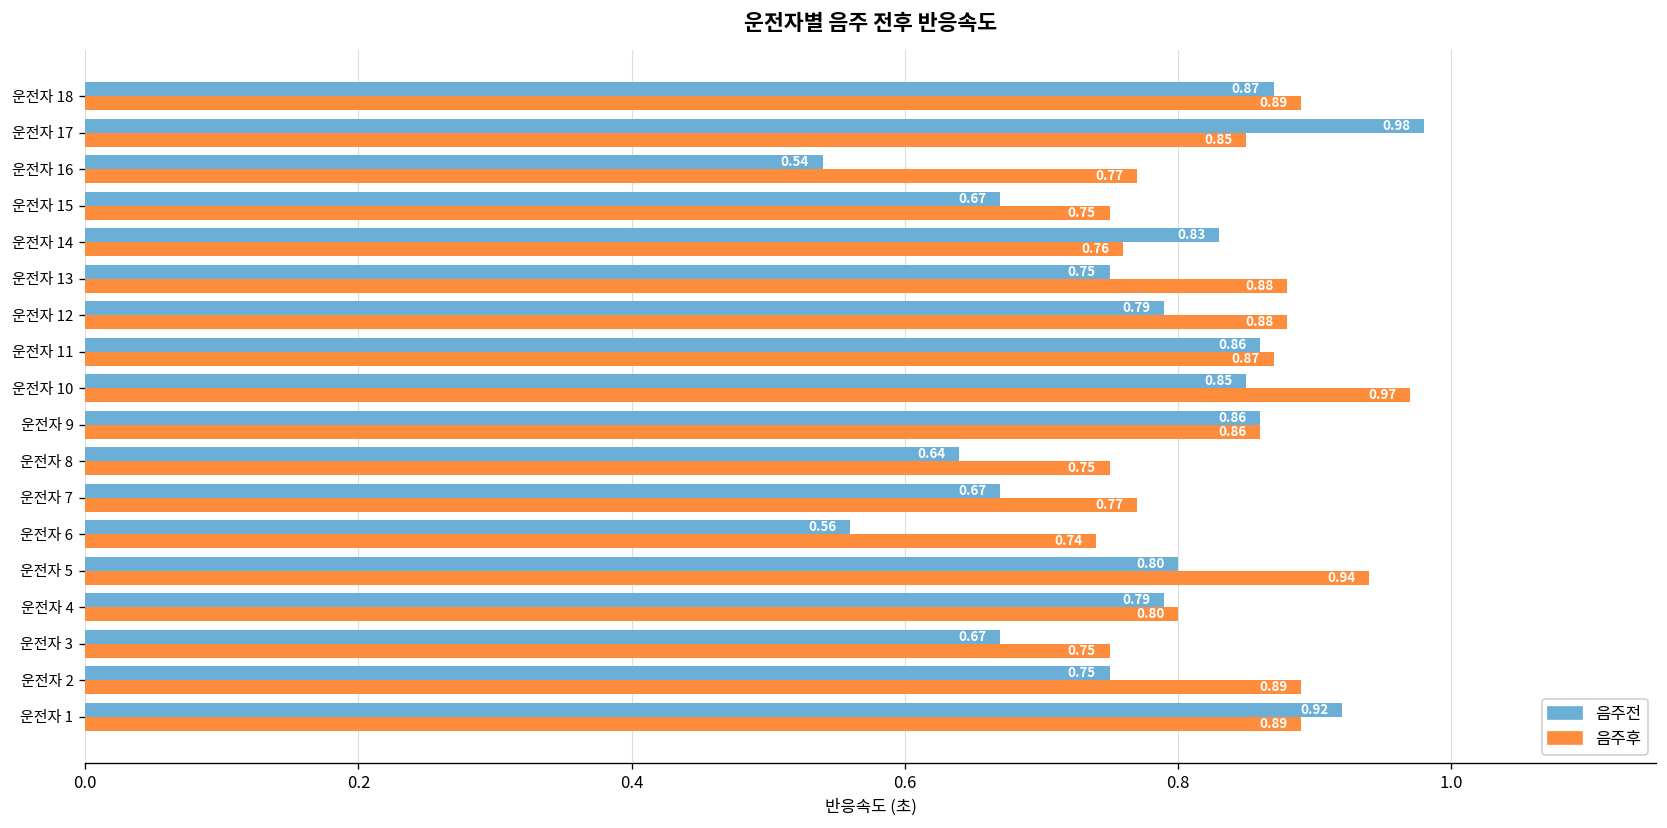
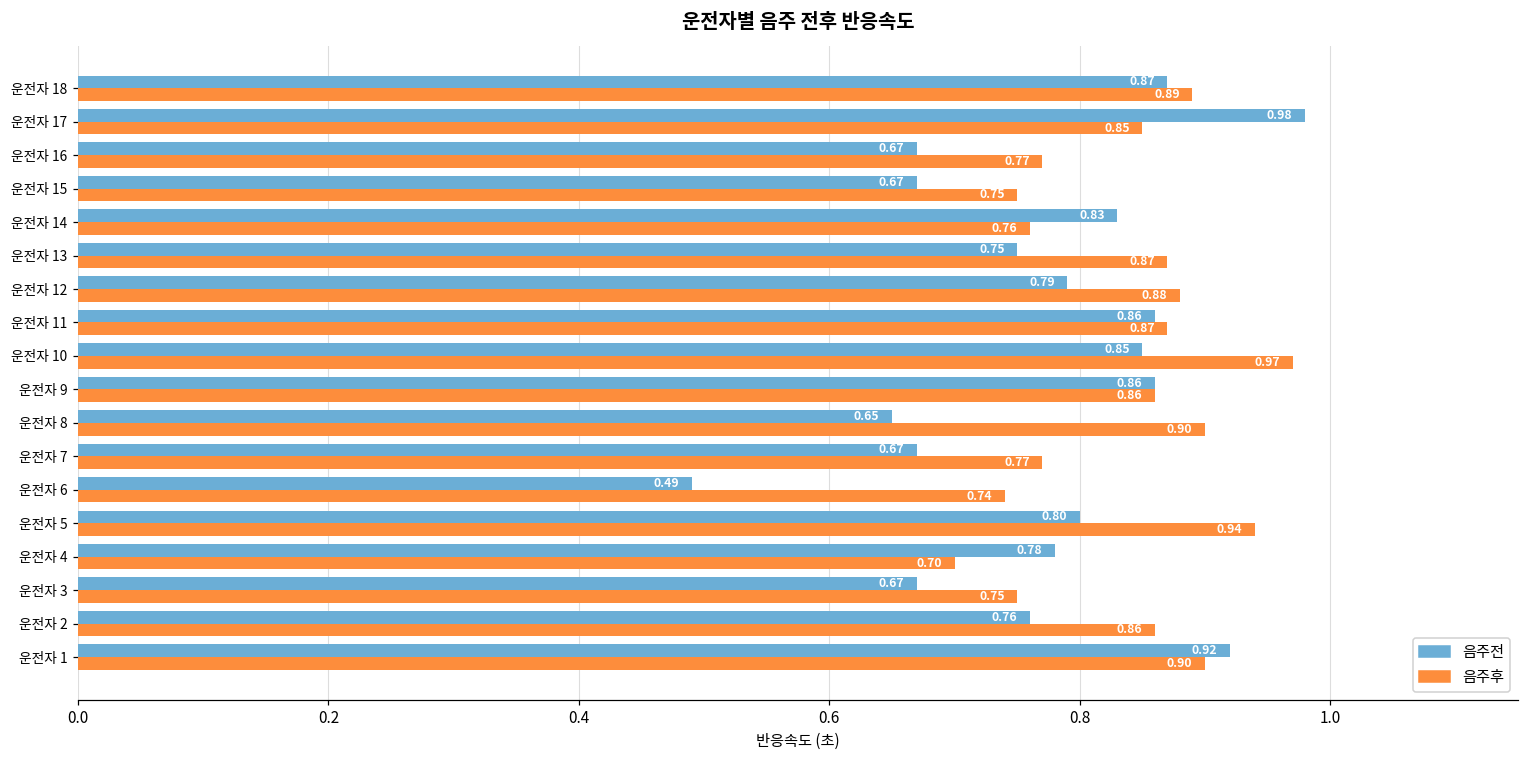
  {
    "음주전": {
      "운전자 18": 0.87,
      "운전자 17": 0.98,
-     "운전자 16": 0.54,
+     "운전자 16": 0.67,
      "운전자 15": 0.67,
      "운전자 14": 0.83,
      "운전자 13": 0.75,
      "운전자 12": 0.79,
      "운전자 11": 0.86,
      "운전자 10": 0.85,
      "운전자 9": 0.86,
-     "운전자 8": 0.64,
+     "운전자 8": 0.65,
      "운전자 7": 0.67,
-     "운전자 6": 0.56,
+     "운전자 6": 0.49,
      "운전자 5": 0.80,
-     "운전자 4": 0.79,
+     "운전자 4": 0.78,
      "운전자 3": 0.67,
-     "운전자 2": 0.75,
+     "운전자 2": 0.76,
      "운전자 1": 0.92
    },
    "음주후": {
      "운전자 18": 0.89,
      "운전자 17": 0.85,
      "운전자 16": 0.77,
      "운전자 15": 0.75,
      "운전자 14": 0.76,
-     "운전자 13": 0.88,
+     "운전자 13": 0.87,
      "운전자 12": 0.88,
      "운전자 11": 0.87,
      "운전자 10": 0.97,
      "운전자 9": 0.86,
-     "운전자 8": 0.75,
+     "운전자 8": 0.90,
      "운전자 7": 0.77,
      "운전자 6": 0.74,
      "운전자 5": 0.94,
-     "운전자 4": 0.80,
+     "운전자 4": 0.70,
      "운전자 3": 0.75,
-     "운전자 2": 0.89,
-     "운전자 1": 0.89
+     "운전자 2": 0.86,
+     "운전자 1": 0.90
    }
  }
